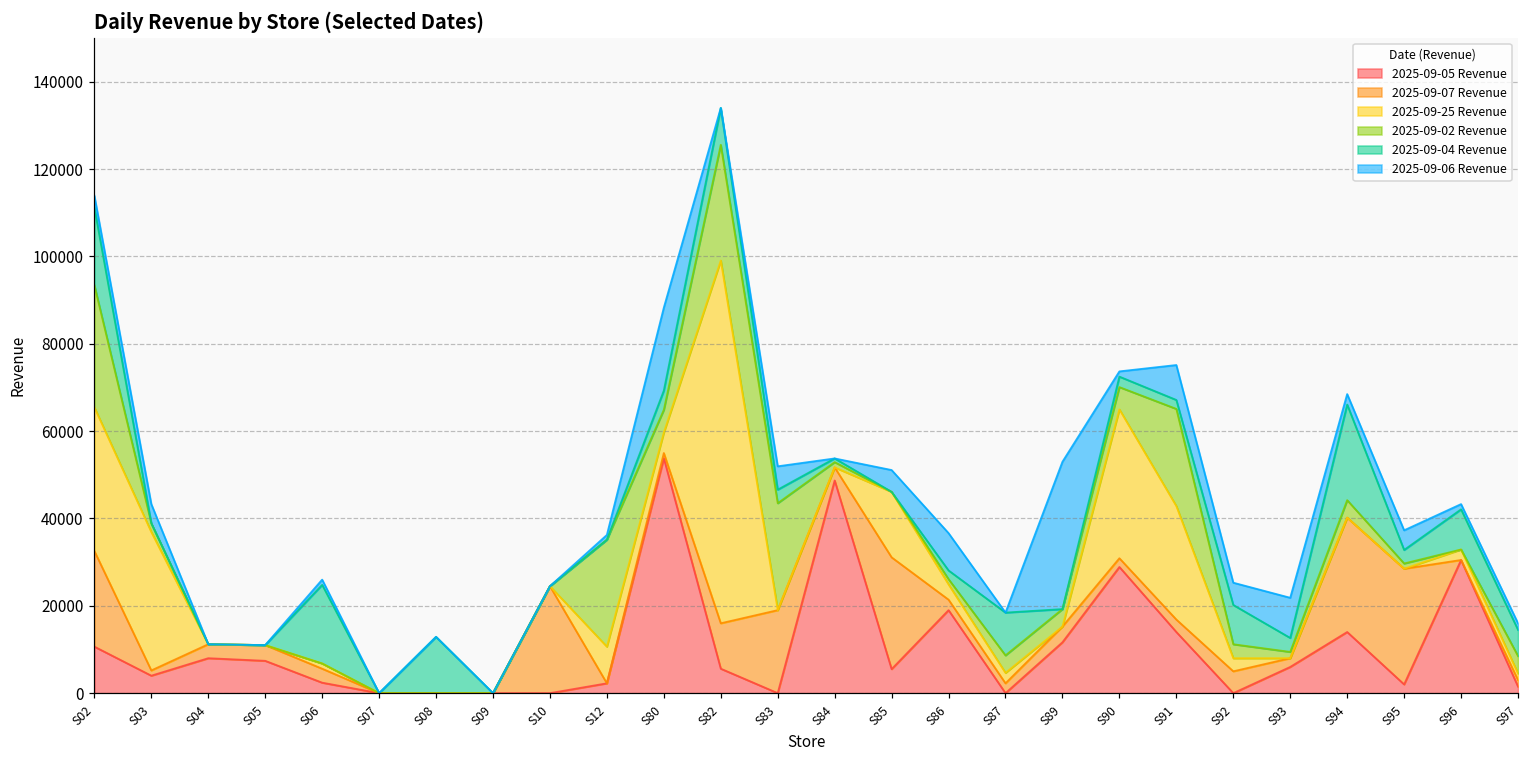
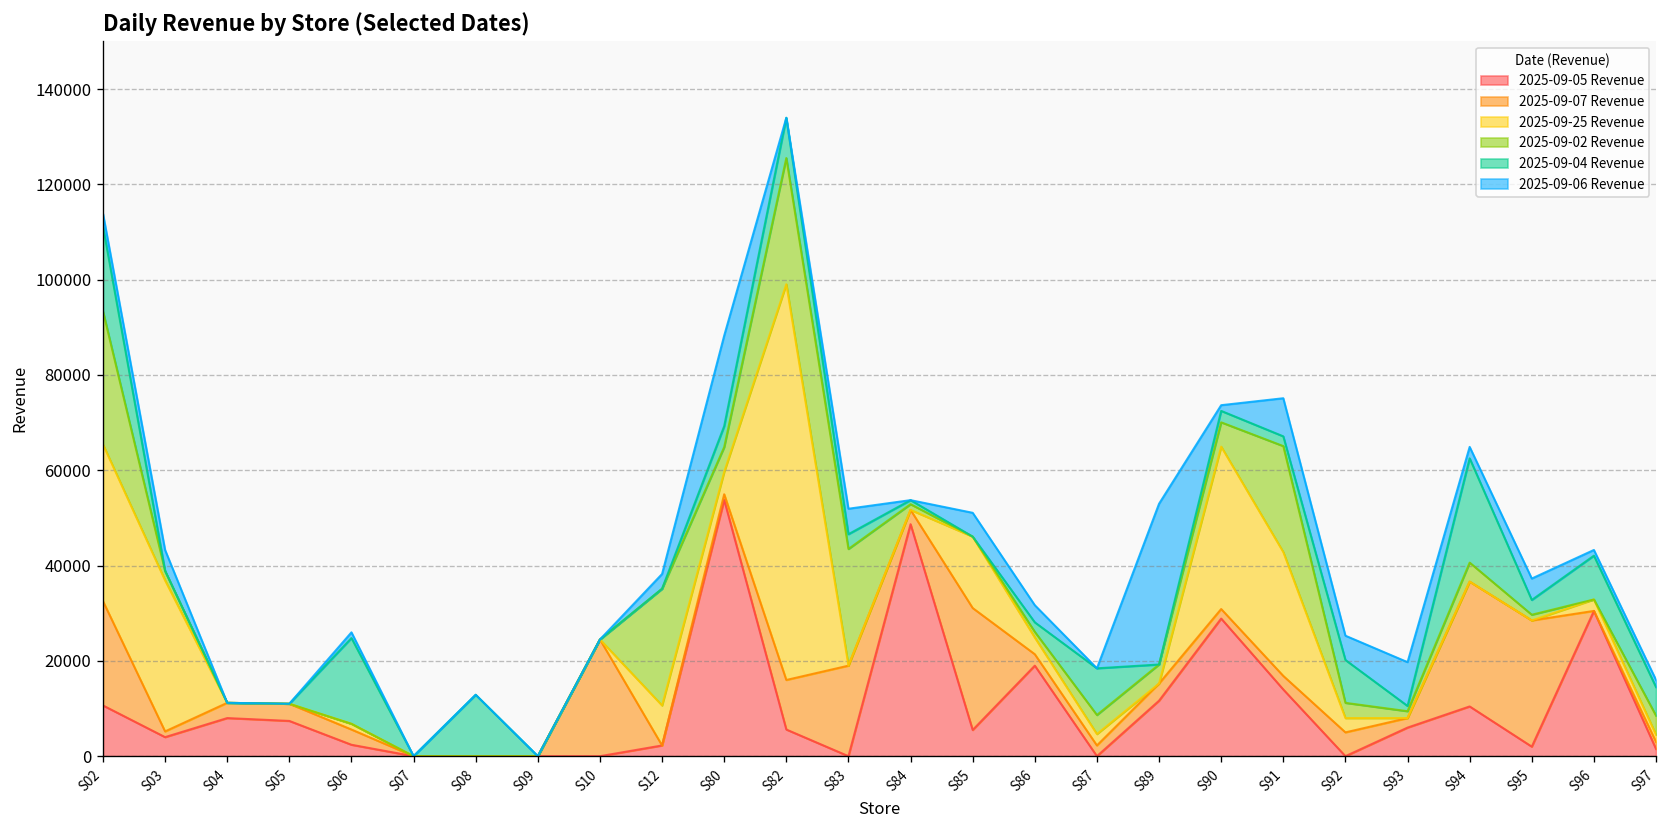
  {
    "2025-09-05 Revenue": {
      "S02": 11000,
      "S03": 4000,
      "S04": 8000,
      "S05": 7000,
      "S06": 2000,
      "S10": 0,
      "S80": 54000,
      "S82": 6000,
      "S83": 0,
      "S84": 49000,
      "S85": 5000,
      "S86": 19000,
      "S87": 0,
      "S89": 12000,
      "S90": 29000,
      "S91": 14000,
      "S92": 0,
      "S93": 6000,
-     "S94": 14000,
+     "S94": 10000,
      "S95": 2000,
      "S97": 1000
    },
    "2025-09-02 Revenue": {
      "S02": 28000,
      "S80": 5000,
      "S82": 26000,
      "S83": 24000,
      "S84": 1000,
      "S86": 1000,
      "S87": 4000,
      "S90": 5000,
      "S91": 22000,
      "S92": 3000,
      "S93": 1000,
      "S94": 4000,
      "S95": 1000,
      "S97": 4000
    },
    "2025-09-04 Revenue": {
      "S02": 18000,
      "S06": 18000,
      "S80": 4000,
      "S83": 3000,
      "S86": 2000,
      "S90": 2000,
      "S91": 2000,
      "S92": 9000,
-     "S93": 3000,
+     "S93": 1000,
      "S94": 22000,
      "S95": 3000,
      "S96": 9000,
      "S97": 6000
    },
    "2025-09-06 Revenue": {
      "S02": 3000,
      "S03": 4000,
      "S06": 1000,
-     "S12": 1000,
+     "S12": 3000,
      "S80": 19000,
      "S83": 5000,
      "S85": 5000,
-     "S86": 9000,
+     "S86": 4000,
      "S89": 34000,
      "S90": 1000,
      "S91": 8000,
      "S92": 5000,
      "S93": 9000,
      "S94": 2000,
      "S95": 4000,
      "S96": 1000,
      "S97": 1000
    }
  }
